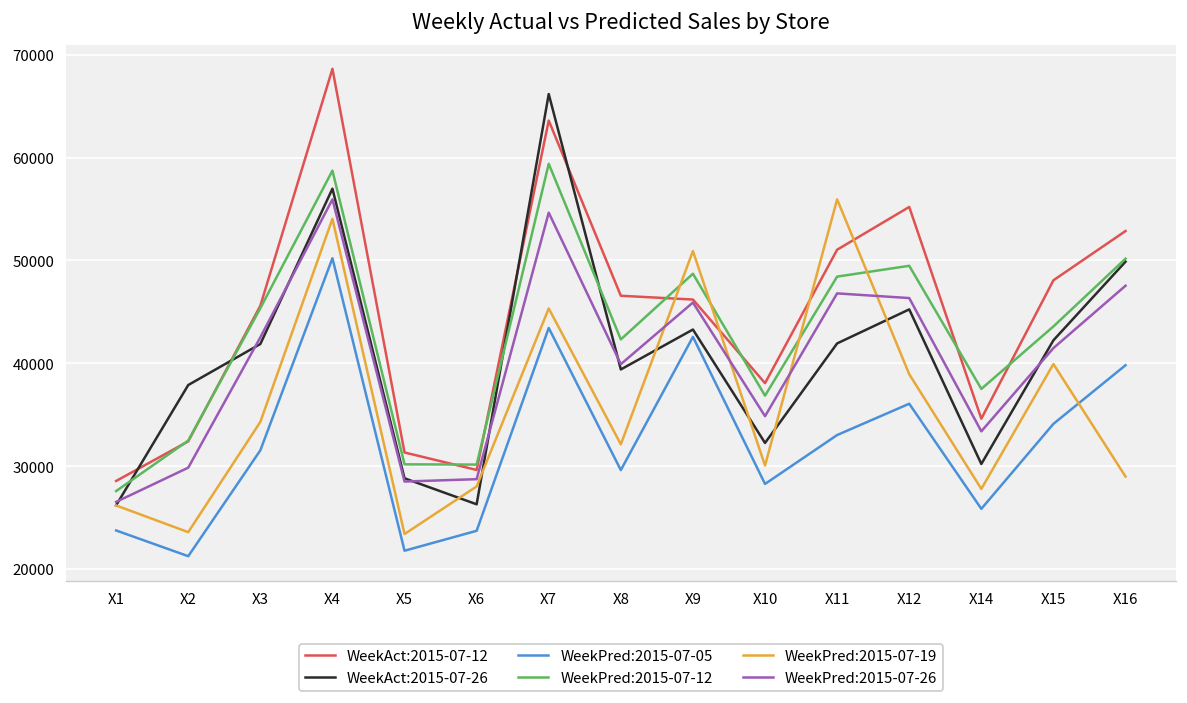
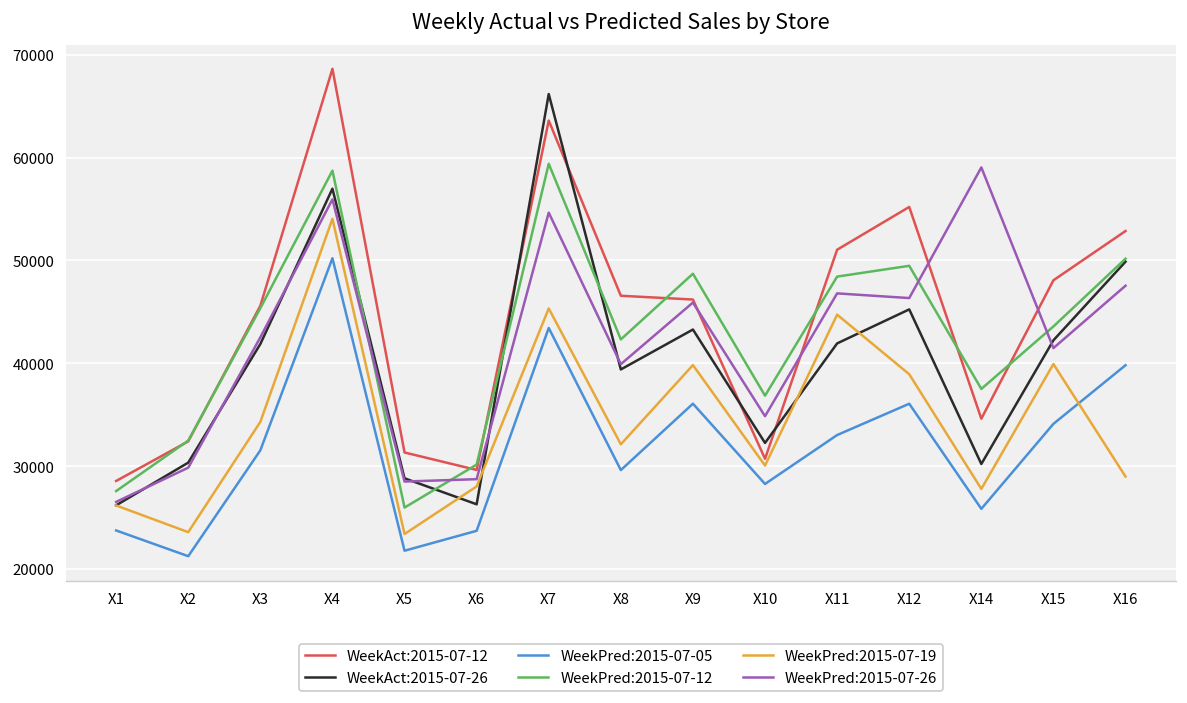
  {
    "WeekAct:2015-07-12": {
      "X1": 29000,
      "X4": 69000,
      "X5": 31000,
      "X6": 30000,
      "X7": 64000,
      "X8": 47000,
-     "X10": 38000,
+     "X10": 31000,
      "X11": 51000,
      "X12": 55000,
      "X14": 35000,
      "X15": 48000,
      "X16": 53000
    },
    "WeekAct:2015-07-26": {
-     "X2": 38000,
+     "X2": 30000,
      "X3": 42000,
      "X4": 57000,
      "X5": 29000,
      "X6": 26000,
      "X7": 66000,
      "X8": 39000,
      "X9": 43000,
      "X10": 32000,
      "X11": 42000,
      "X12": 45000,
      "X14": 30000,
      "X15": 42000
    },
    "WeekPred:2015-07-05": {
      "X1": 24000,
      "X2": 21000,
      "X3": 32000,
      "X4": 50000,
      "X5": 22000,
      "X6": 24000,
      "X7": 43000,
      "X8": 30000,
-     "X9": 43000,
+     "X9": 36000,
      "X10": 28000,
      "X11": 33000,
      "X12": 36000,
      "X14": 26000,
      "X15": 34000,
      "X16": 40000
    },
    "WeekPred:2015-07-12": {
      "X1": 28000,
      "X4": 59000,
-     "X5": 30000,
+     "X5": 26000,
      "X6": 30000,
      "X7": 59000,
      "X8": 42000,
      "X9": 49000,
      "X10": 37000,
      "X11": 48000,
      "X12": 49000,
      "X14": 38000,
      "X15": 44000
    },
    "WeekPred:2015-07-19": {
      "X2": 24000,
      "X3": 34000,
      "X4": 54000,
      "X5": 23000,
      "X6": 28000,
      "X7": 45000,
      "X8": 32000,
-     "X9": 51000,
+     "X9": 40000,
      "X10": 30000,
-     "X11": 56000,
+     "X11": 45000,
      "X12": 39000,
      "X14": 28000,
      "X15": 40000,
      "X16": 29000
    },
    "WeekPred:2015-07-26": {
      "X1": 27000,
      "X2": 30000,
      "X3": 43000,
      "X4": 56000,
      "X5": 28000,
      "X6": 29000,
      "X7": 55000,
      "X8": 40000,
      "X10": 35000,
      "X11": 47000,
      "X12": 46000,
-     "X14": 33000,
+     "X14": 59000,
      "X15": 41000,
      "X16": 48000
    }
  }
